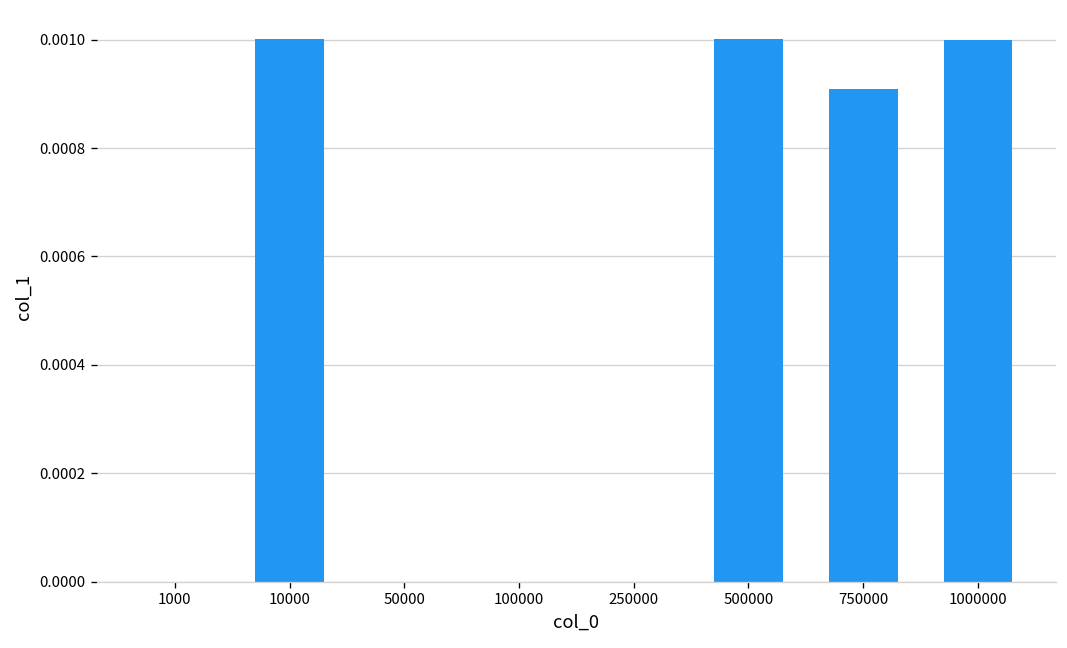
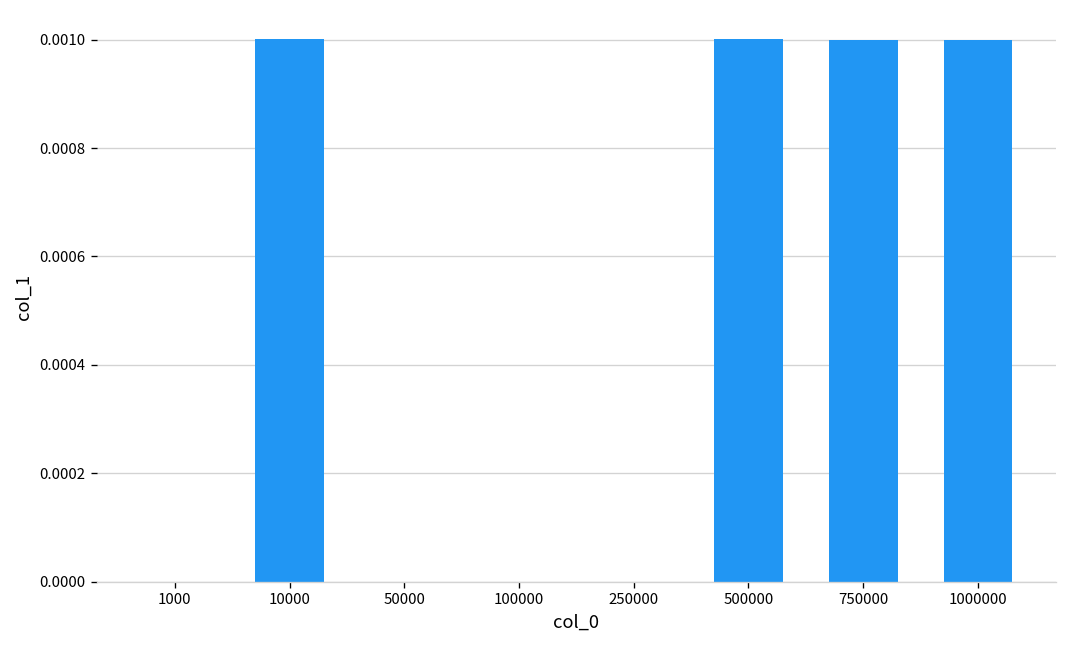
  {
    "1000": 0.00000,
    "10000": 0.00100,
    "50000": 0.00000,
    "100000": 0.00000,
    "250000": 0.00000,
    "500000": 0.00100,
-   "750000": 0.00091,
+   "750000": 0.00100,
    "1000000": 0.00100
  }
